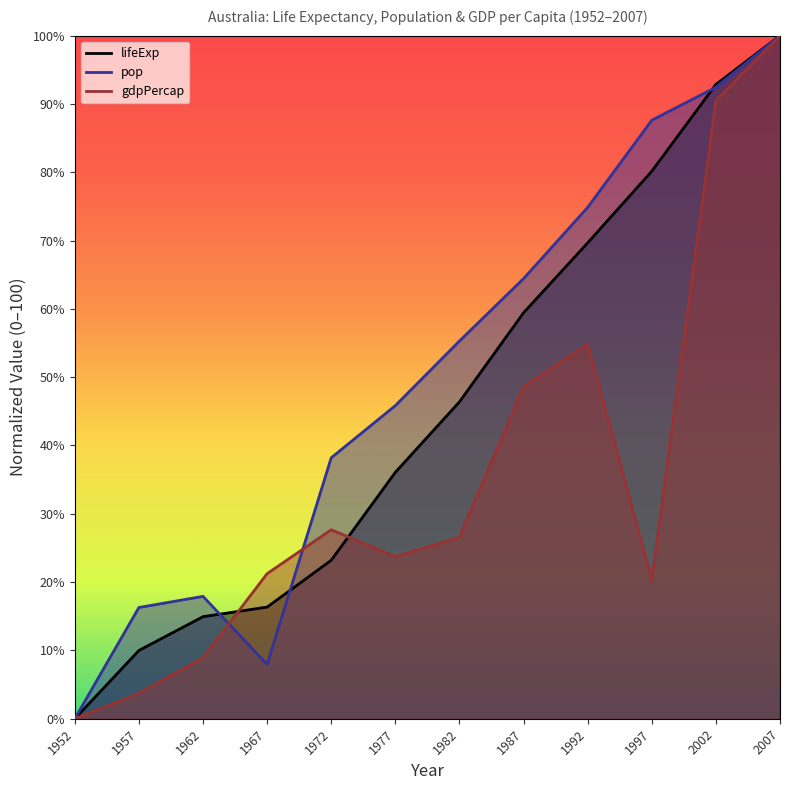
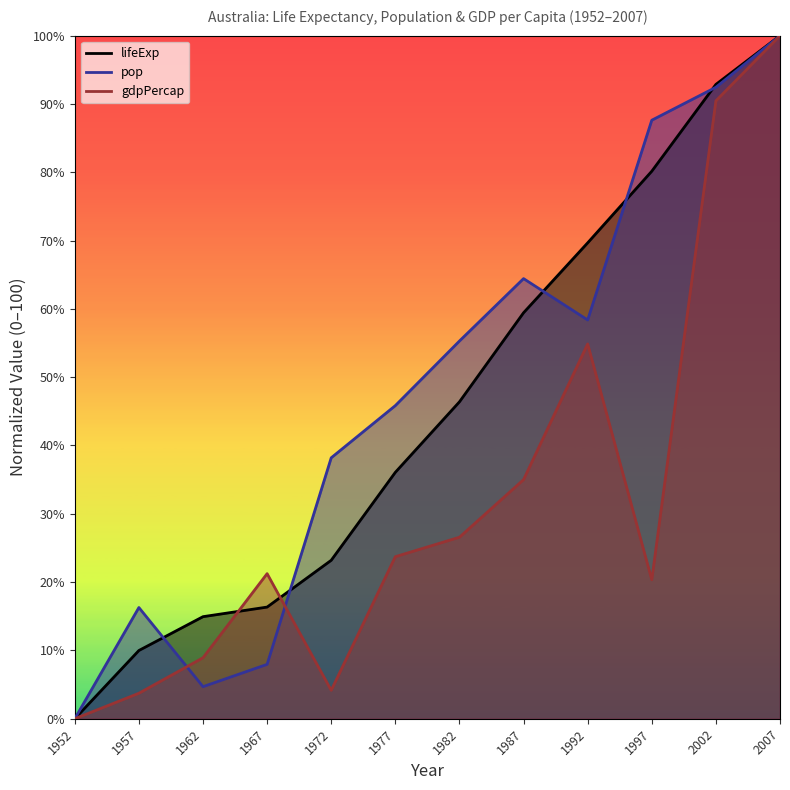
  {
    "pop": {
      "1957": "16%",
-     "1962": "18%",
+     "1962": "5%",
      "1967": "8%",
      "1972": "38%",
      "1977": "46%",
      "1982": "55%",
      "1987": "64%",
-     "1992": "75%",
+     "1992": "58%",
      "1997": "88%",
      "2002": "92%"
    },
    "gdpPercap": {
      "1957": "4%",
      "1962": "9%",
      "1967": "21%",
-     "1972": "28%",
+     "1972": "4%",
      "1977": "24%",
      "1982": "27%",
-     "1987": "49%",
+     "1987": "35%",
      "1992": "55%",
      "1997": "20%",
      "2002": "90%"
    }
  }
